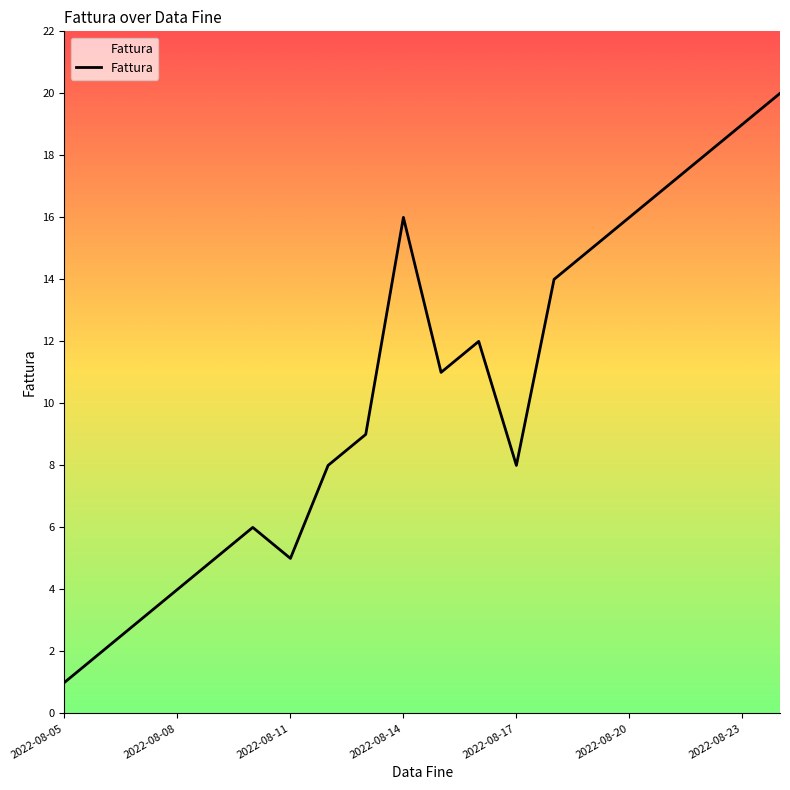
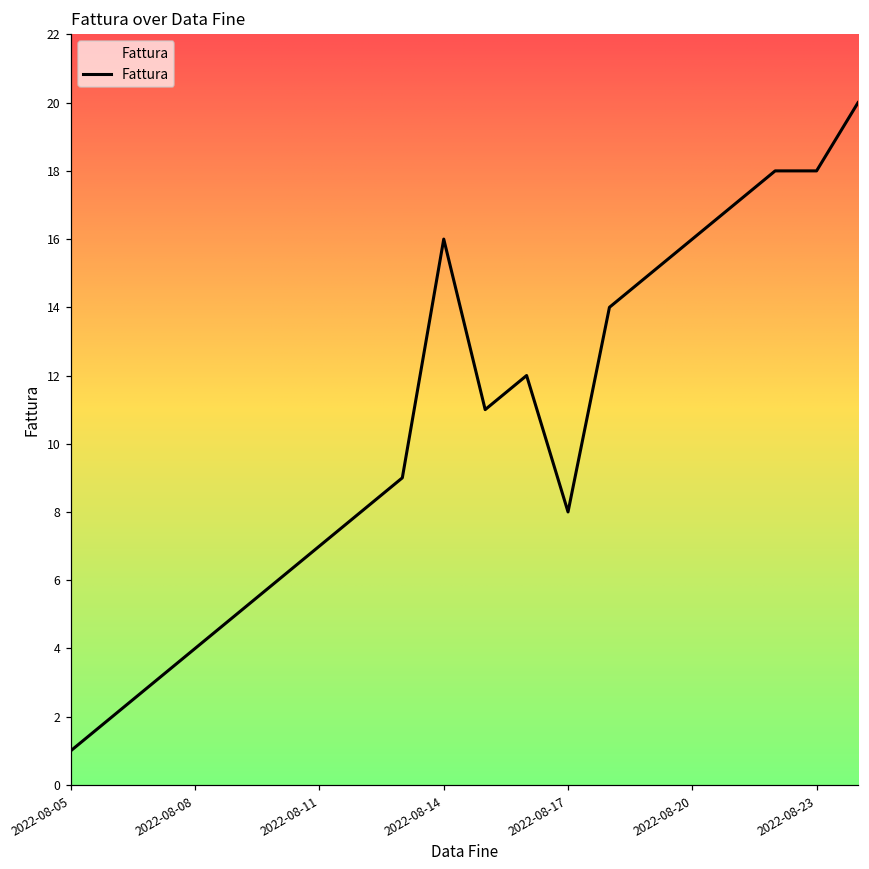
  {
    "2022-08-05": 1,
    "2022-08-08": 4,
-   "2022-08-11": 5,
+   "2022-08-11": 7,
    "2022-08-14": 16,
    "2022-08-17": 8,
    "2022-08-20": 16,
-   "2022-08-23": 19
+   "2022-08-23": 18
  }
